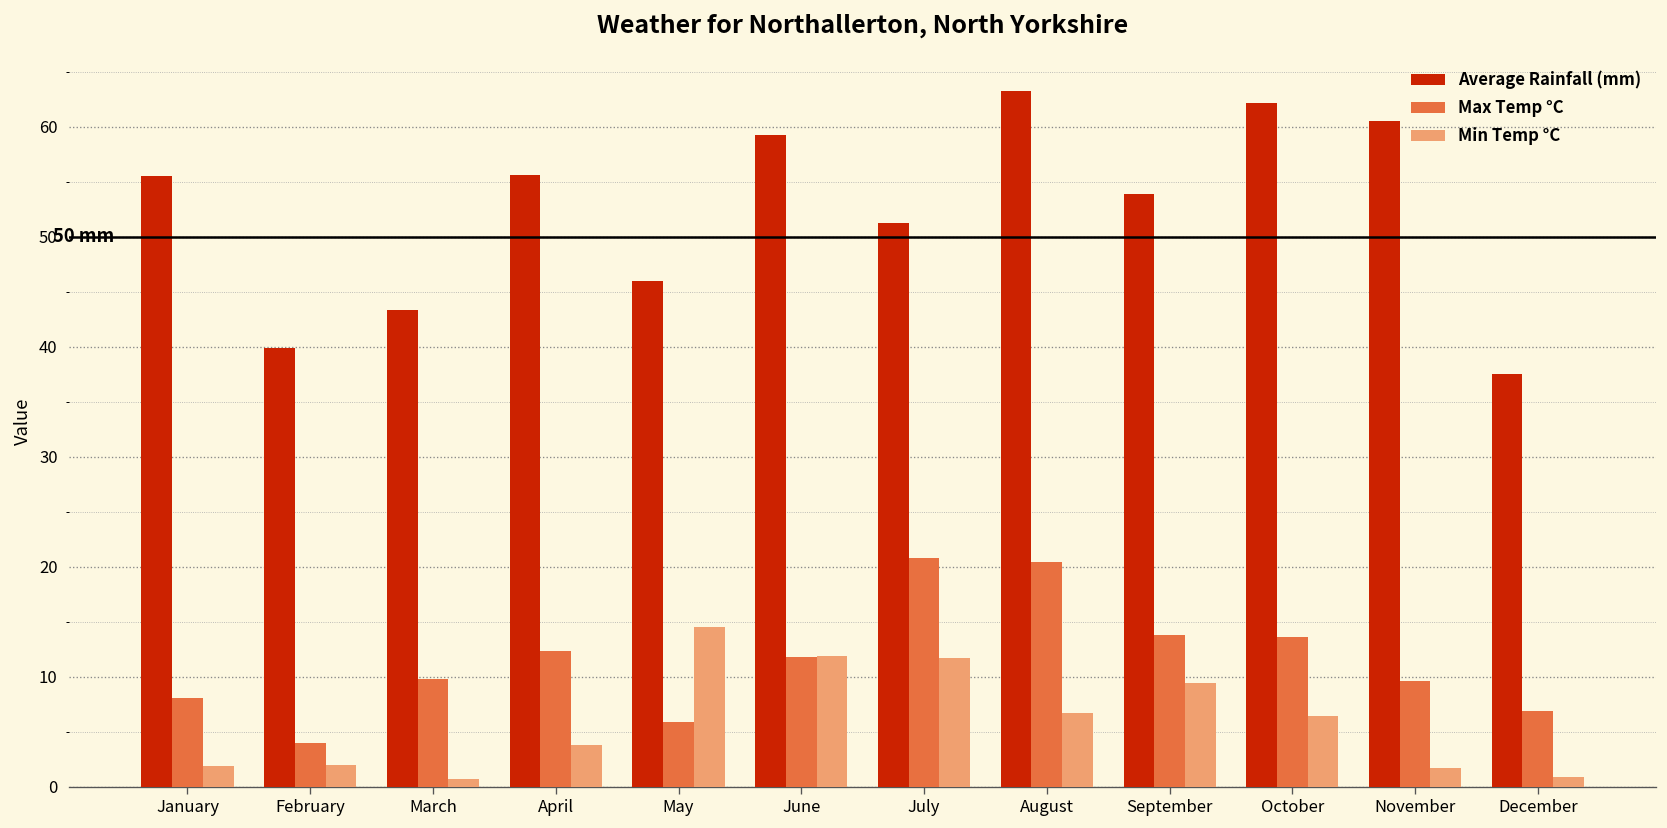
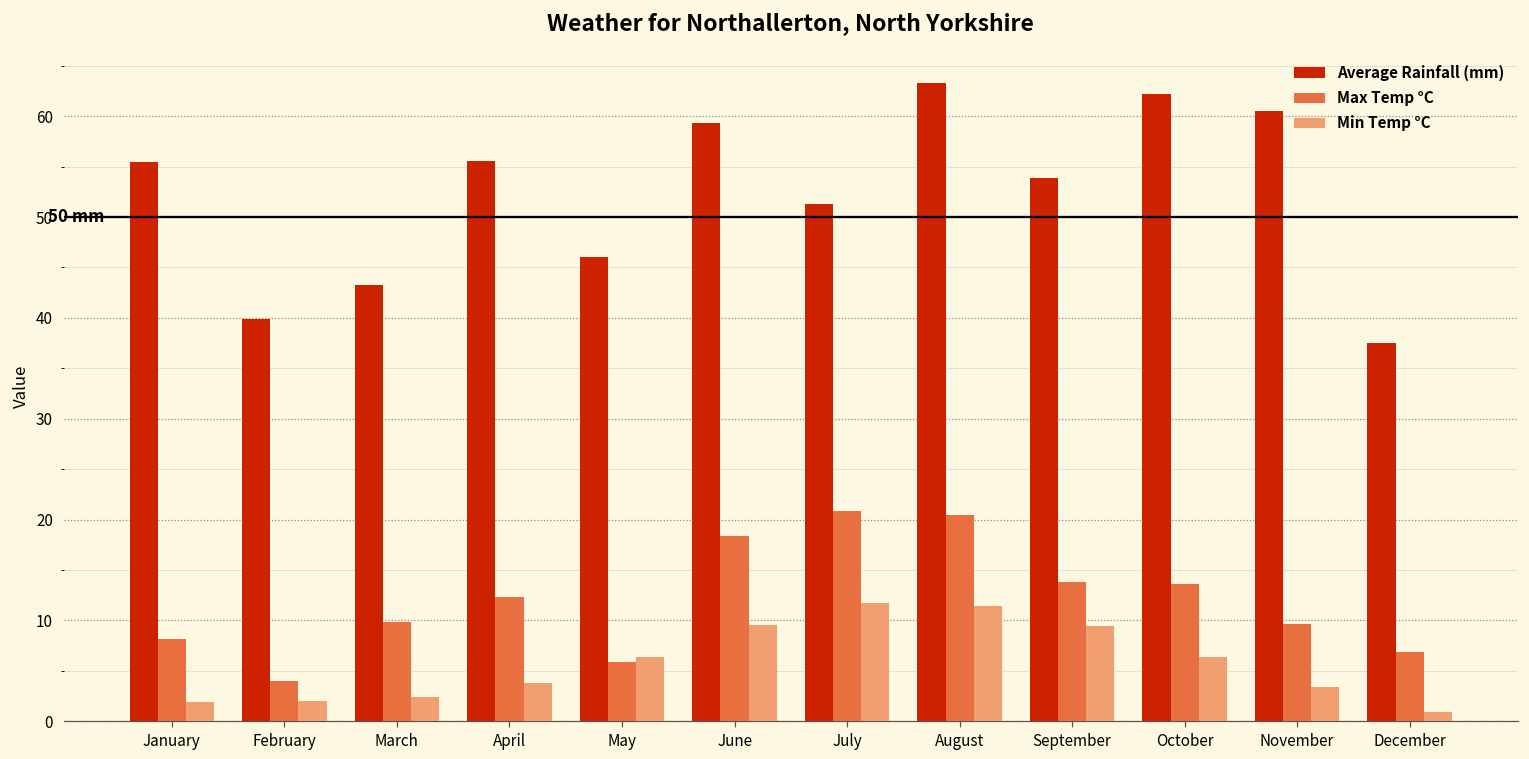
  {
    "Average Rainfall (mm)": {
      "January": 56,
      "February": 40,
      "March": 43,
      "April": 56,
      "May": 46,
      "June": 59,
      "July": 51,
      "August": 63,
      "September": 54,
      "October": 62,
      "November": 61,
      "December": 38
    },
    "Max Temp °C": {
      "January": 8,
      "February": 4,
      "March": 10,
      "April": 12,
      "May": 6,
-     "June": 12,
+     "June": 18,
      "July": 21,
      "August": 20,
      "September": 14,
      "October": 14,
      "November": 10,
      "December": 7
    },
    "Min Temp °C": {
      "January": 2,
      "February": 2,
-     "March": 1,
+     "March": 2,
      "April": 4,
-     "May": 15,
-     "June": 12,
+     "May": 6,
+     "June": 10,
      "July": 12,
-     "August": 7,
+     "August": 11,
      "September": 9,
      "October": 6,
-     "November": 2,
+     "November": 3,
      "December": 1
    }
  }
